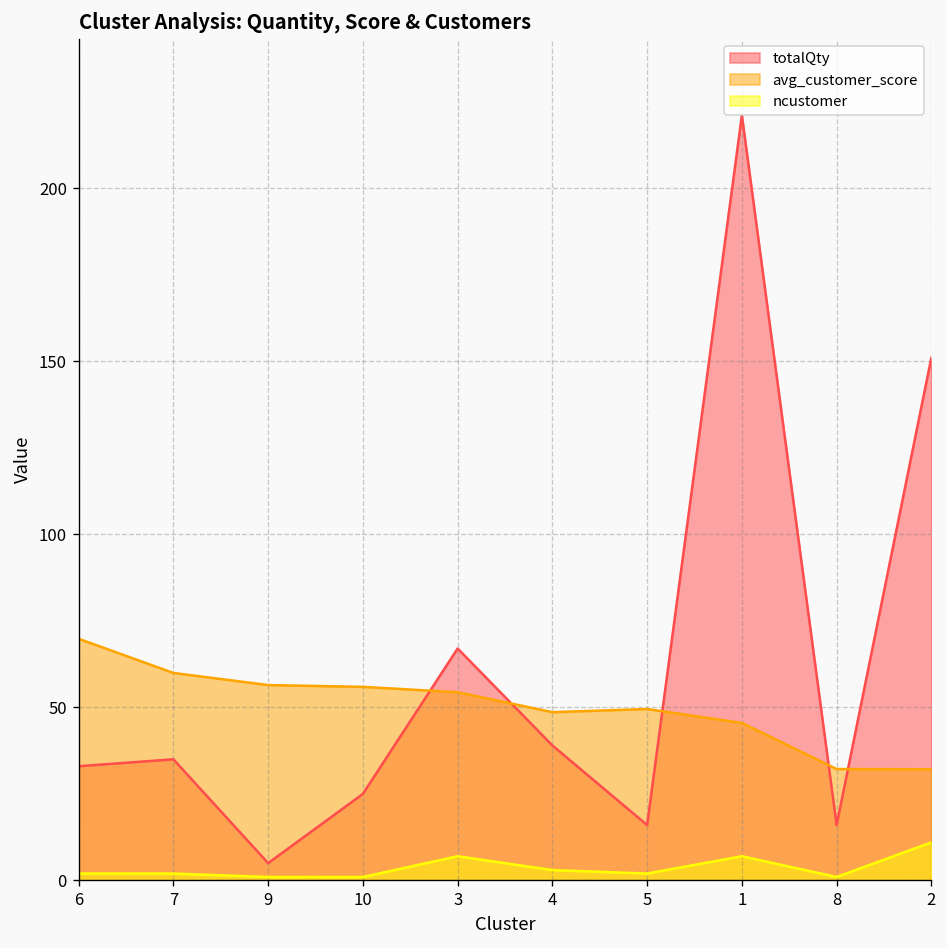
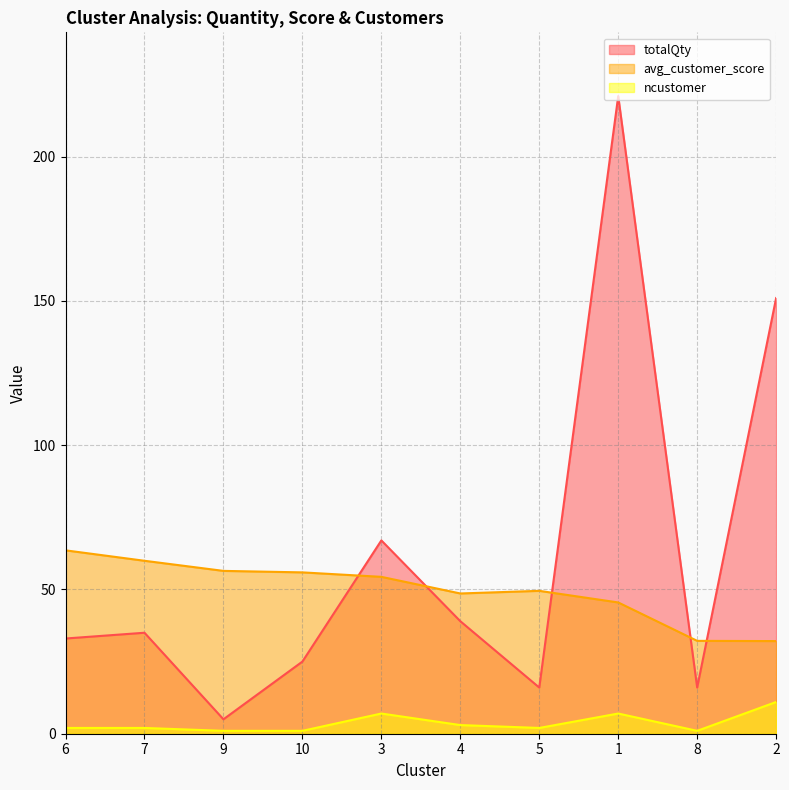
  {
    "totalQty": {
      "6": 33,
      "7": 35,
      "9": 5,
      "10": 25,
      "3": 67,
      "4": 39,
      "5": 16,
      "8": 16,
      "2": 151
    },
    "avg_customer_score": {
-     "6": 70,
+     "6": 64,
      "7": 60,
      "9": 56,
      "10": 56,
      "3": 54,
      "4": 49,
      "5": 50,
      "1": 45,
      "8": 32,
      "2": 32
    },
    "ncustomer": {
      "6": 2,
      "7": 2,
      "9": 1,
      "10": 1,
      "3": 7,
      "4": 3,
      "5": 2,
      "1": 7,
      "8": 1,
      "2": 11
    }
  }
